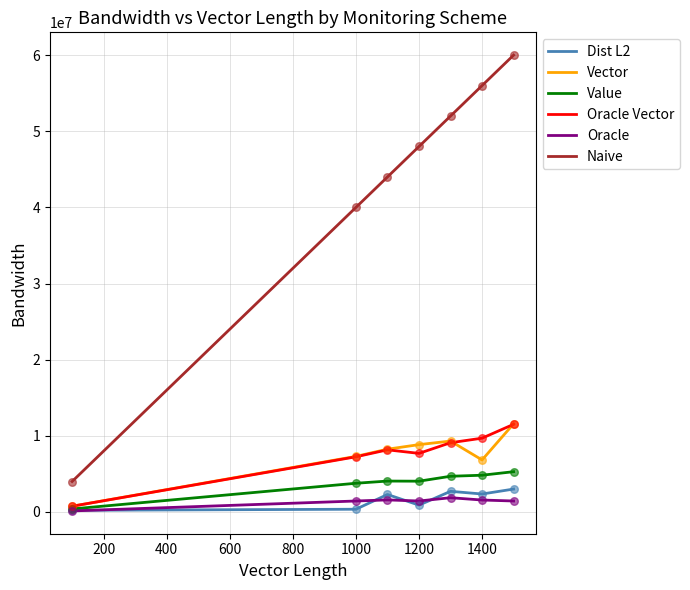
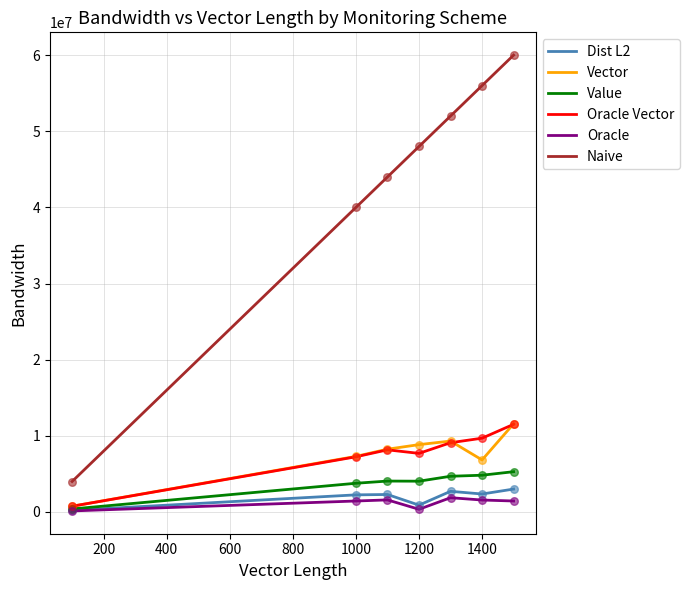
  {
    "Dist L2": {
-     "1000": 0,
+     "1000": 2000000,
      "1200": 1000000,
      "1400": 2000000
    },
    "Vector": {
      "1200": 9000000,
      "1400": 7000000
    },
    "Value": {
      "1000": 4000000,
      "1200": 4000000,
      "1400": 5000000
    },
    "Oracle Vector": {
      "1200": 8000000,
      "1400": 10000000
    },
    "Oracle": {
      "1000": 1000000,
-     "1200": 1000000,
+     "1200": 0,
      "1400": 2000000
    },
    "Naive": {
      "1000": 40000000,
      "1200": 48000000,
      "1400": 56000000
    }
  }
